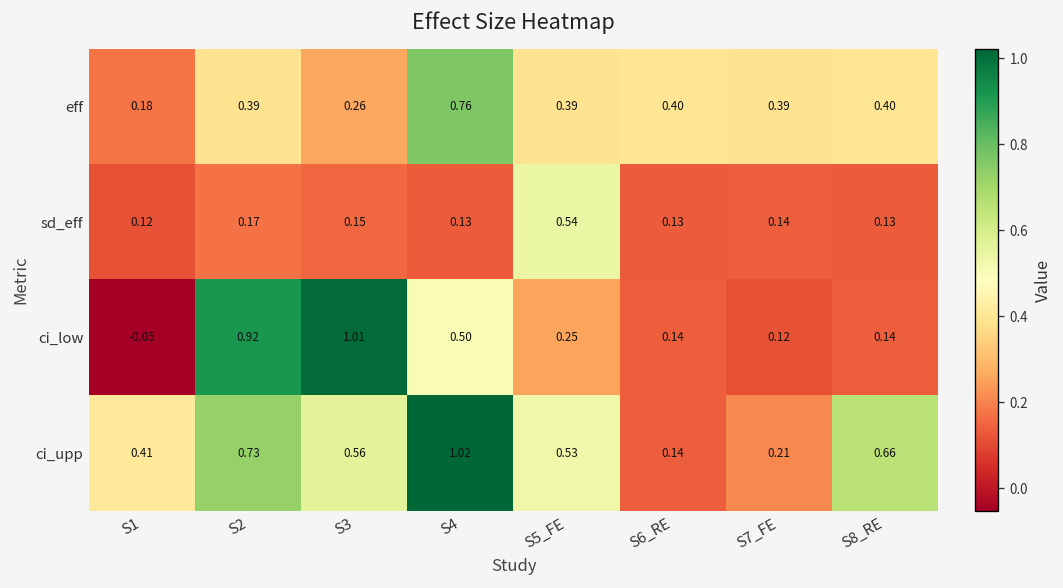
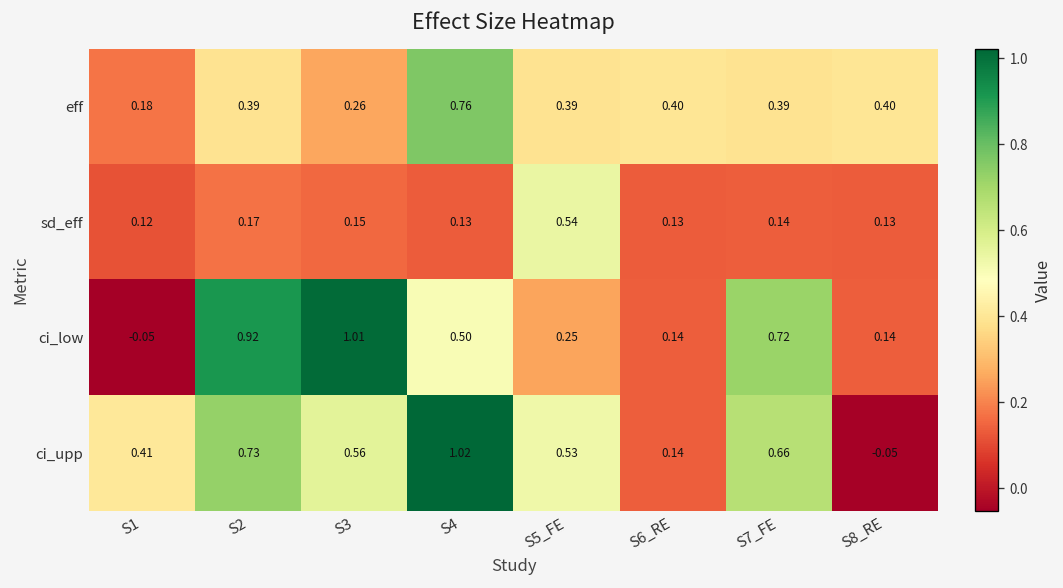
  {
    "eff": {
      "S1": 0.18,
      "S2": 0.39,
      "S3": 0.26,
      "S4": 0.76,
      "S5_FE": 0.39,
      "S6_RE": 0.40,
      "S7_FE": 0.39,
      "S8_RE": 0.40
    },
    "sd_eff": {
      "S1": 0.12,
      "S2": 0.17,
      "S3": 0.15,
      "S4": 0.13,
      "S5_FE": 0.54,
      "S6_RE": 0.13,
      "S7_FE": 0.14,
      "S8_RE": 0.13
    },
    "ci_low": {
      "S1": -0.05,
      "S2": 0.92,
      "S3": 1.01,
      "S4": 0.50,
      "S5_FE": 0.25,
      "S6_RE": 0.14,
-     "S7_FE": 0.12,
+     "S7_FE": 0.72,
      "S8_RE": 0.14
    },
    "ci_upp": {
      "S1": 0.41,
      "S2": 0.73,
      "S3": 0.56,
      "S4": 1.02,
      "S5_FE": 0.53,
      "S6_RE": 0.14,
-     "S7_FE": 0.21,
-     "S8_RE": 0.66
+     "S7_FE": 0.66,
+     "S8_RE": -0.05
    }
  }
